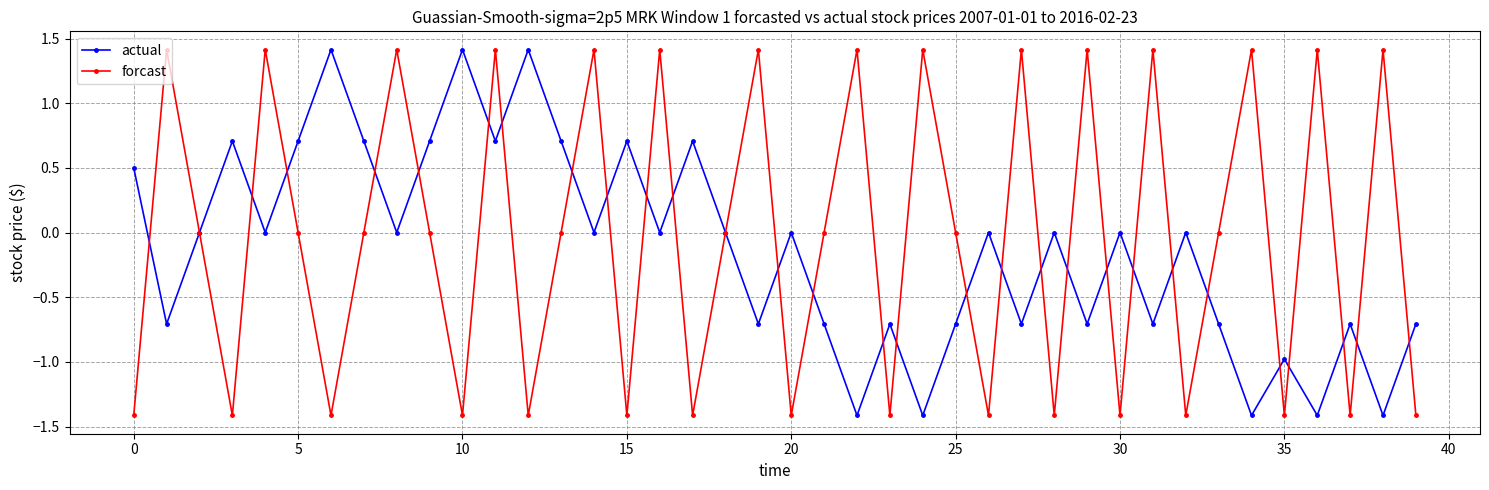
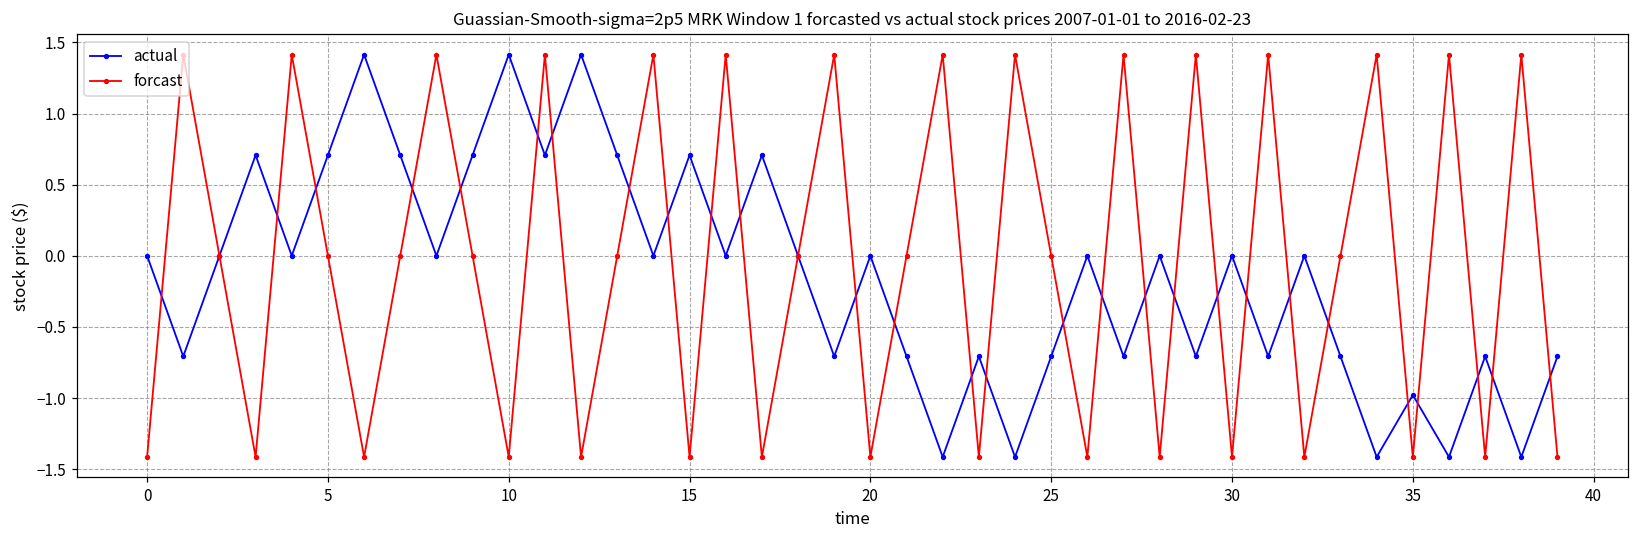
  {
    "actual": {
-     "0": 0.5,
+     "0": 0.0,
      "5": 0.7,
      "10": 1.4,
      "15": 0.7,
      "20": 0.0,
      "25": -0.7,
      "30": 0.0,
      "35": -0.98
    },
    "forcast": {
      "0": -1.4,
      "5": 0.0,
      "10": -1.4,
      "15": -1.4,
      "20": -1.4,
      "25": 0.0,
      "30": -1.4,
      "35": -1.4
    }
  }
